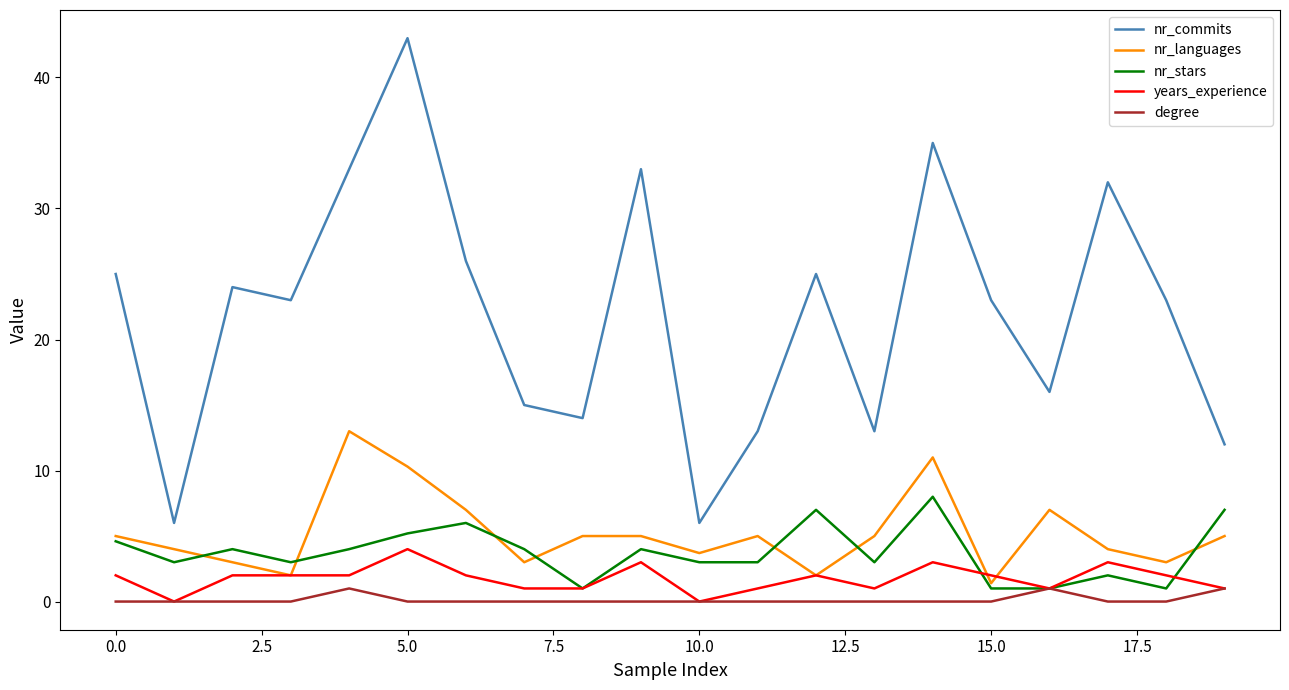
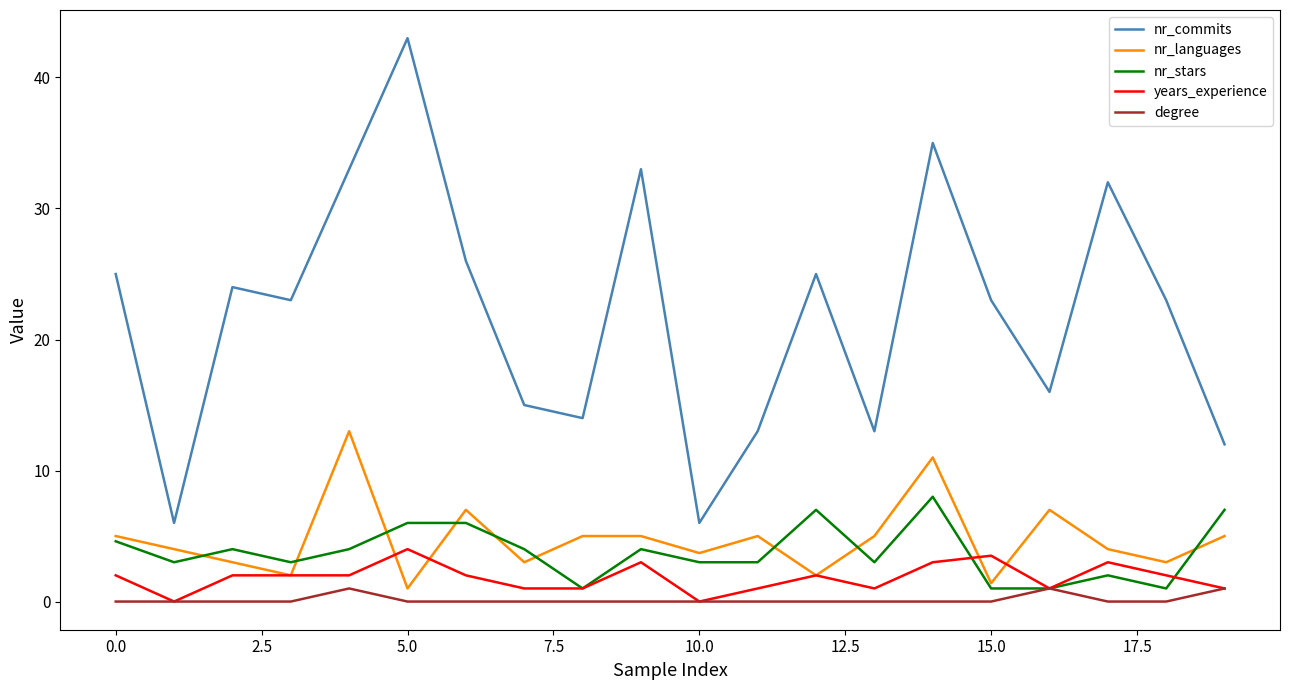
  {
    "nr_commits": {
      "0.0": 25.0,
      "5.0": 43.0,
      "10.0": 6.0,
      "15.0": 23.0
    },
    "nr_languages": {
      "0.0": 5.0,
-     "5.0": 10.3,
+     "5.0": 1.0,
      "10.0": 3.7,
      "15.0": 1.4
    },
    "nr_stars": {
      "0.0": 4.6,
-     "5.0": 5.2,
+     "5.0": 6.0,
      "10.0": 3.0,
      "15.0": 1.0
    },
    "years_experience": {
      "0.0": 2.0,
      "5.0": 4.0,
-     "15.0": 2.0
+     "15.0": 3.5
    },
    "degree": {
      "0.0": 0.0,
      "5.0": 0.0,
      "15.0": 0.0
    }
  }
